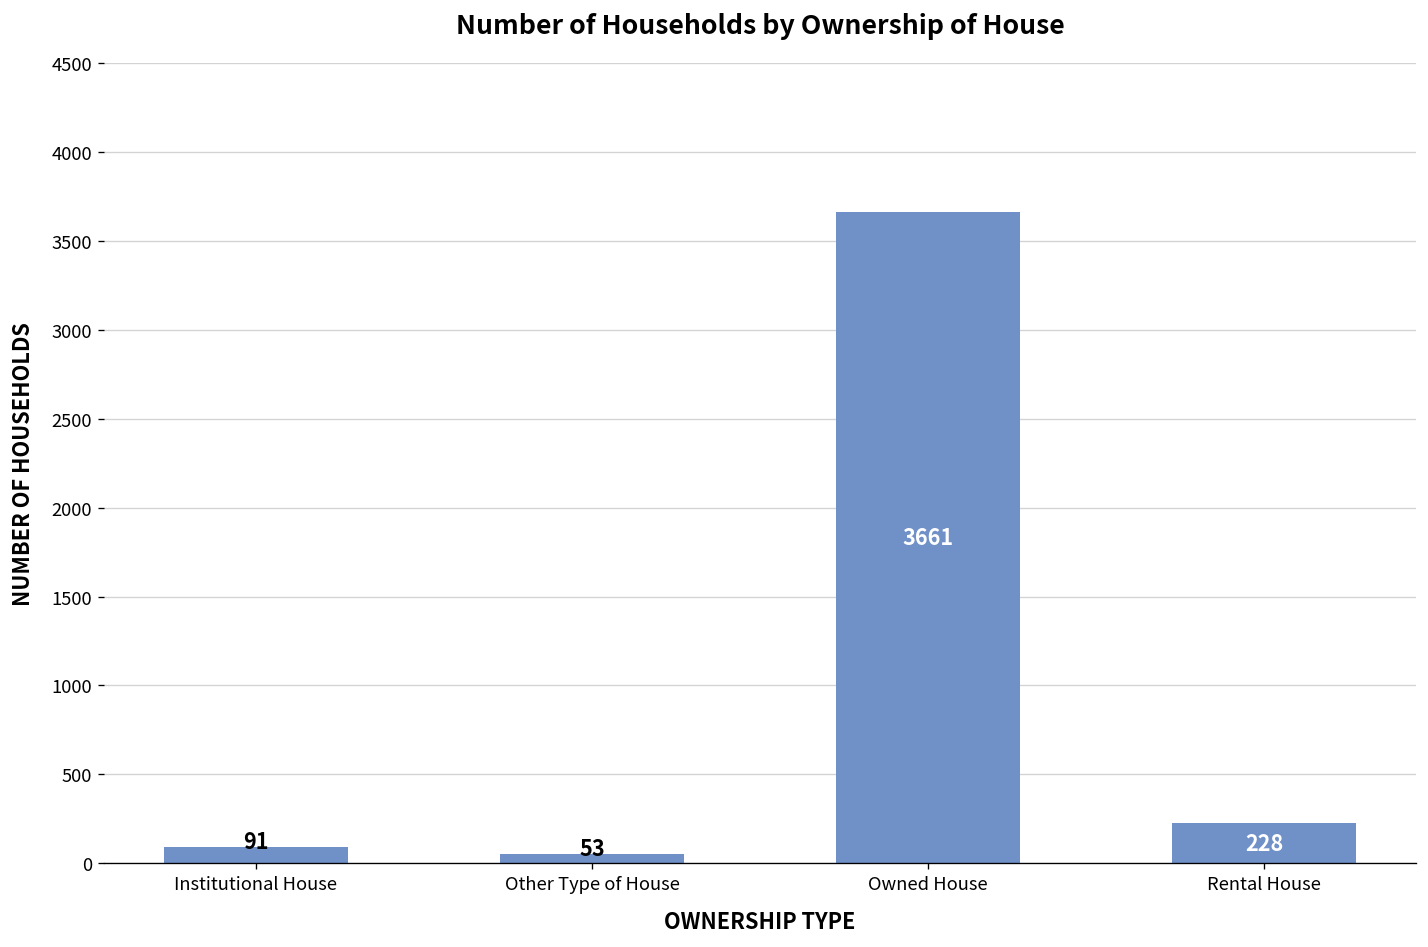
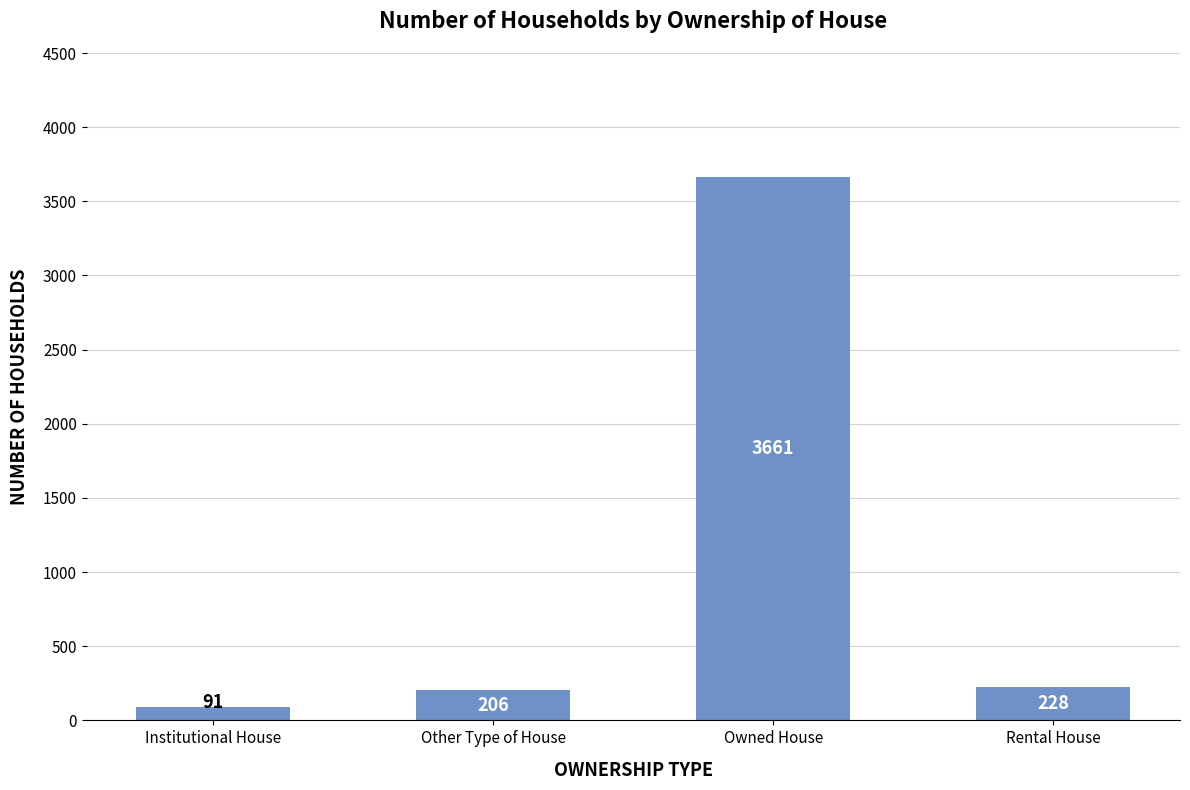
  {
    "Institutional House": 91,
-   "Other Type of House": 53,
+   "Other Type of House": 206,
    "Owned House": 3661,
    "Rental House": 228
  }
